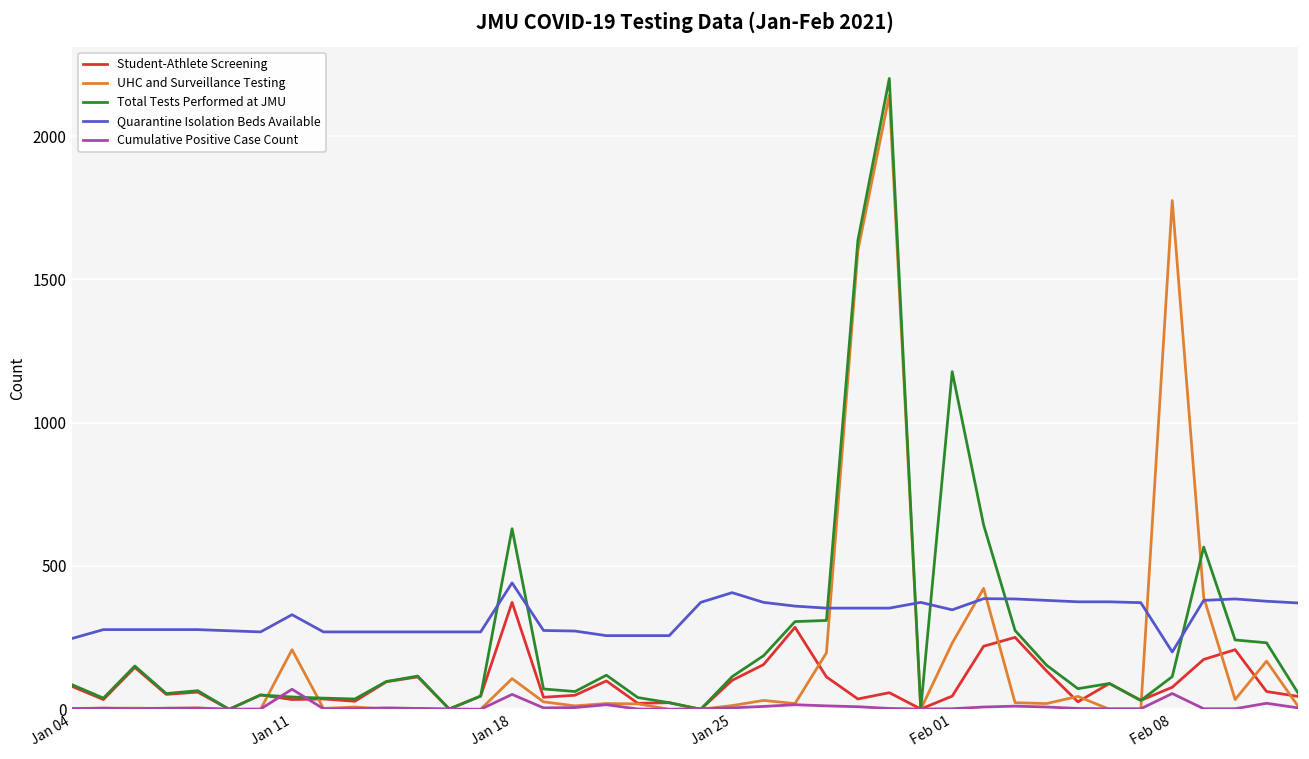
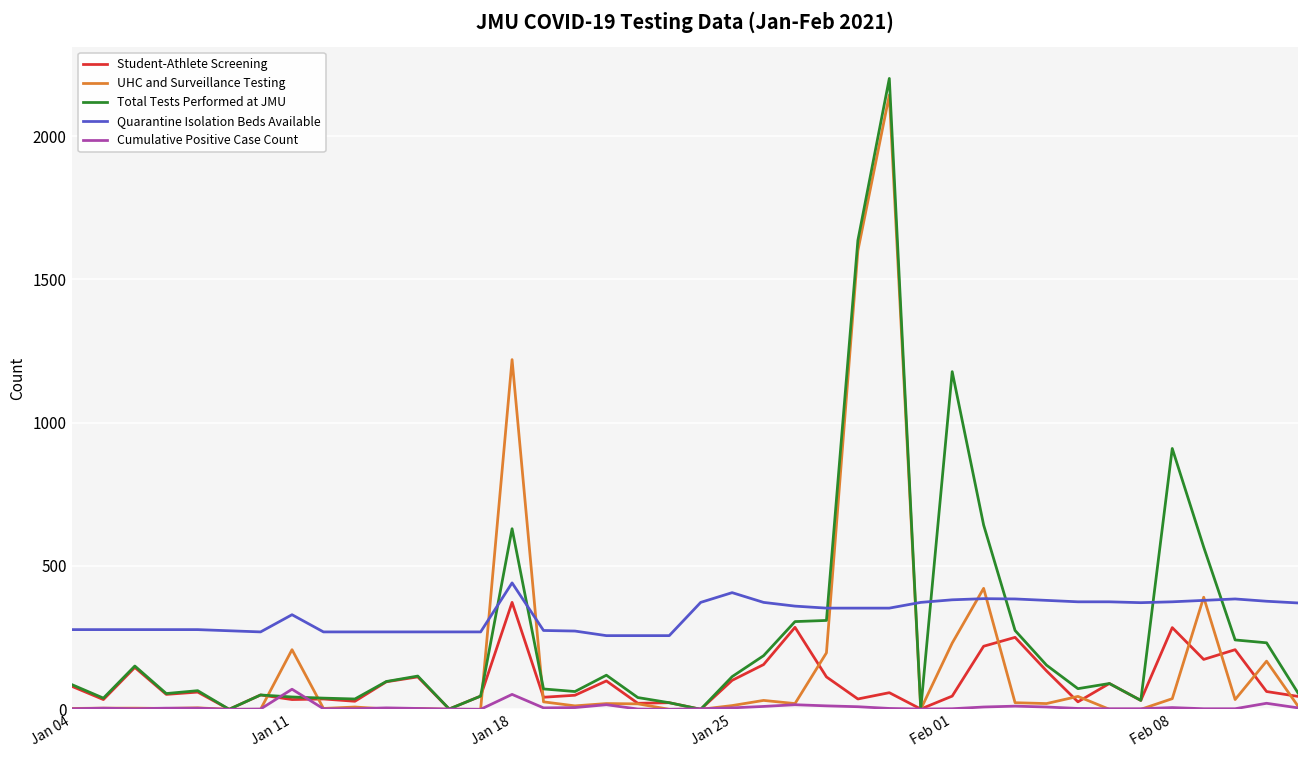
  {
    "Student-Athlete Screening": {
      "Jan 18": 370,
      "Jan 25": 100,
      "Feb 01": 50,
-     "Feb 08": 80
+     "Feb 08": 290
    },
    "UHC and Surveillance Testing": {
      "Jan 11": 210,
-     "Jan 18": 110,
+     "Jan 18": 1220,
      "Feb 01": 230,
-     "Feb 08": 1780
+     "Feb 08": 40
    },
    "Total Tests Performed at JMU": {
      "Jan 18": 630,
      "Jan 25": 110,
      "Feb 01": 1180,
-     "Feb 08": 110
+     "Feb 08": 910
    },
    "Quarantine Isolation Beds Available": {
-     "Jan 04": 250,
+     "Jan 04": 280,
      "Jan 11": 330,
      "Jan 18": 440,
      "Jan 25": 410,
-     "Feb 01": 350,
-     "Feb 08": 200
+     "Feb 01": 380,
+     "Feb 08": 380
    },
    "Cumulative Positive Case Count": {
      "Jan 11": 70,
      "Jan 18": 50,
      "Feb 01": 0,
-     "Feb 08": 60
+     "Feb 08": 10
    }
  }
